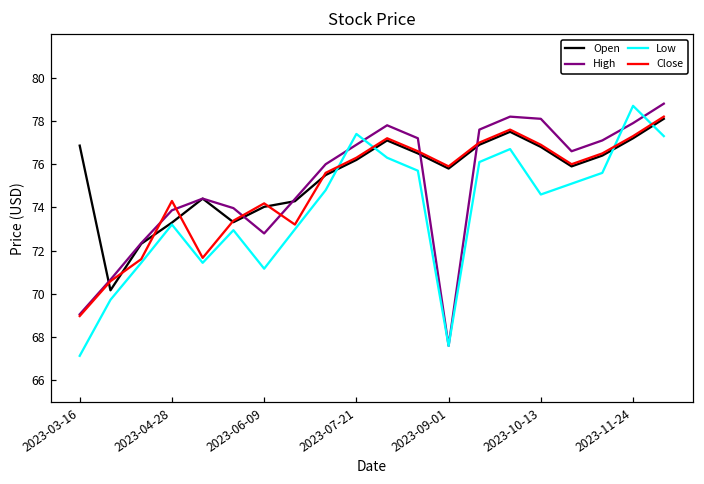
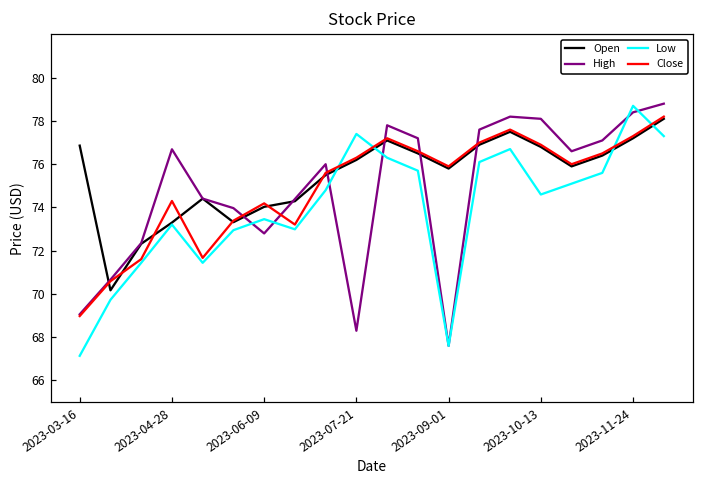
  {
    "Open": {
      "2023-03-16": 76.9,
      "2023-06-09": 74.0
    },
    "High": {
-     "2023-04-28": 73.9,
+     "2023-04-28": 76.7,
      "2023-06-09": 72.8,
-     "2023-07-21": 76.9,
+     "2023-07-21": 68.3,
      "2023-10-13": 78.1,
-     "2023-11-24": 77.9
+     "2023-11-24": 78.4
    },
    "Low": {
      "2023-03-16": 67.1,
-     "2023-06-09": 71.2,
+     "2023-06-09": 73.5,
      "2023-07-21": 77.4,
      "2023-10-13": 74.6,
      "2023-11-24": 78.7
    },
    "Close": {
      "2023-04-28": 74.3,
      "2023-06-09": 74.2
    }
  }
